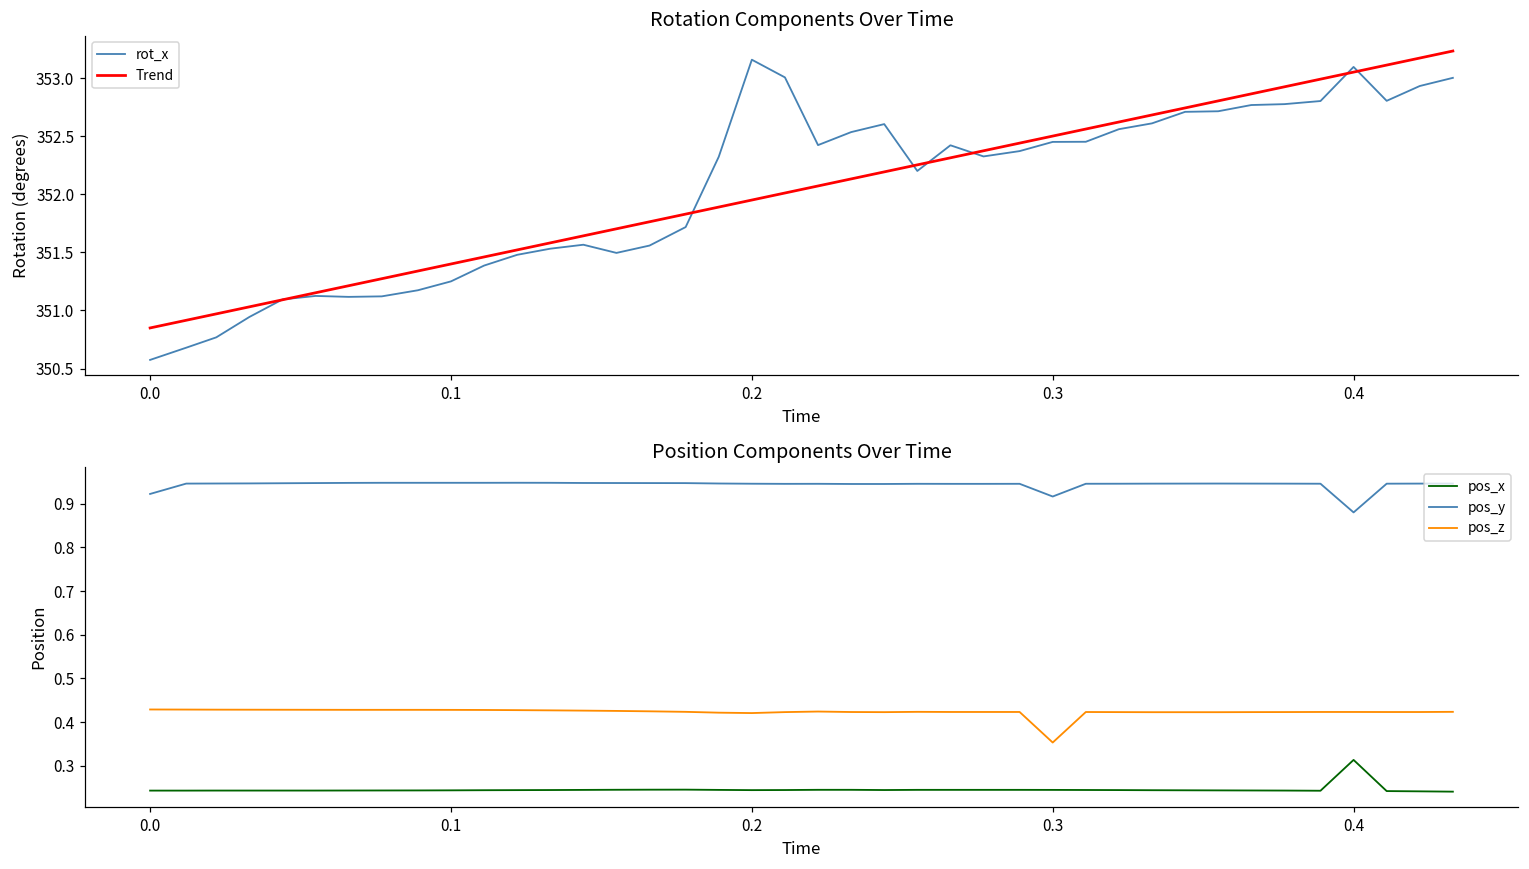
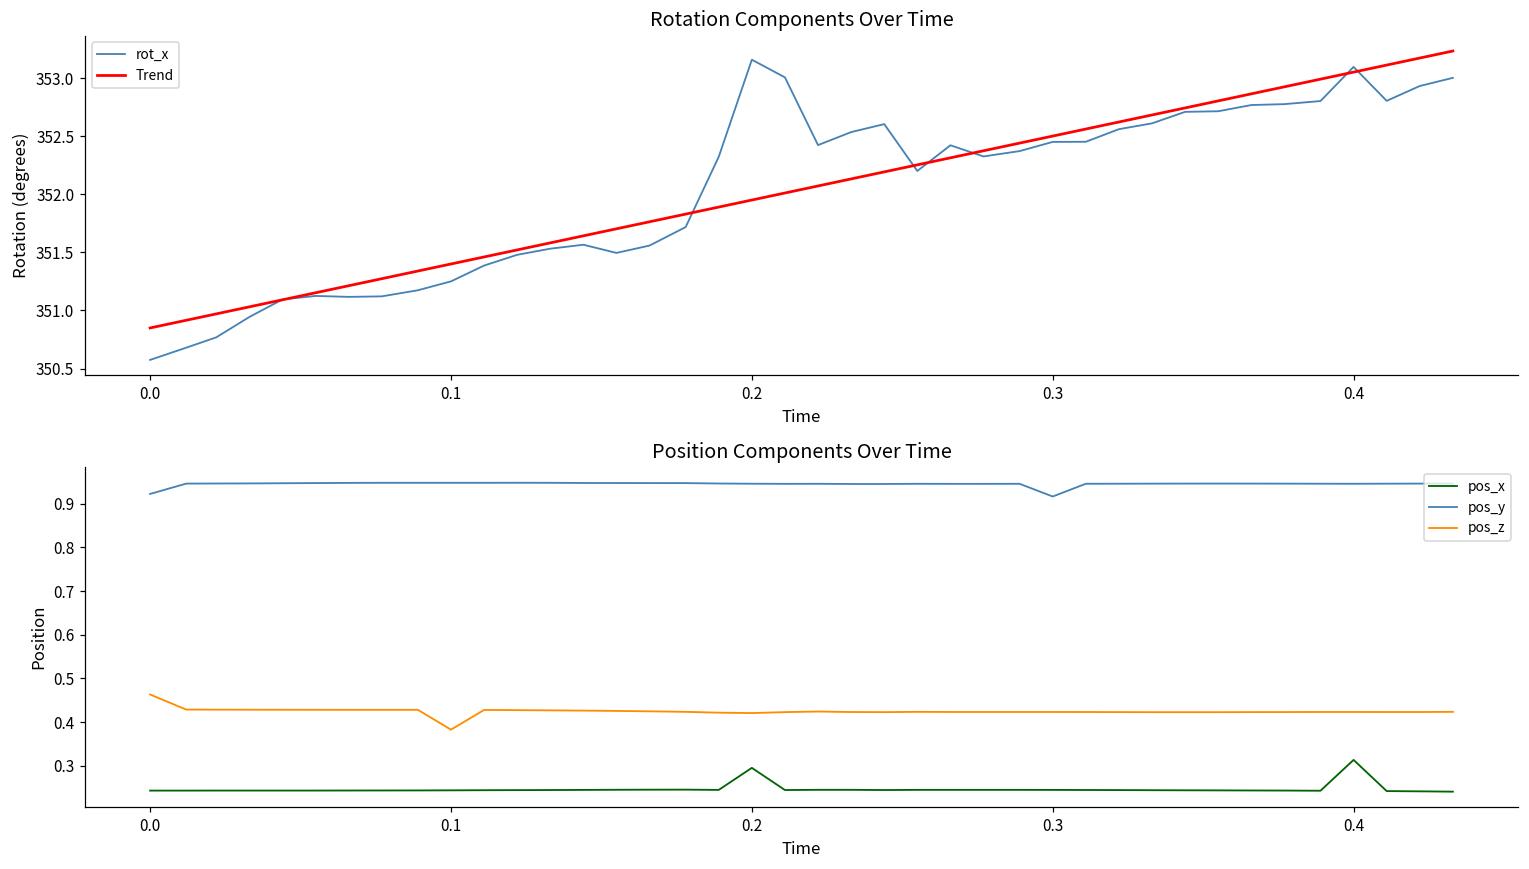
  {
    "Rotation Components Over Time": {
      "rot_x": {
        "0.0": 350.57,
        "0.1": 351.25,
        "0.2": 353.16,
        "0.3": 352.45,
        "0.4": 353.10
      },
      "Trend": {
        "0.0": 350.85,
        "0.1": 351.40,
        "0.2": 351.95,
        "0.3": 352.50,
        "0.4": 353.05
      }
    },
    "Position Components Over Time": {
      "pos_x": {
        "0.0": 0.24,
        "0.1": 0.24,
-       "0.2": 0.24,
+       "0.2": 0.30,
        "0.3": 0.24,
        "0.4": 0.31
      },
      "pos_y": {
        "0.0": 0.92,
        "0.1": 0.95,
        "0.2": 0.95,
        "0.3": 0.92,
-       "0.4": 0.88
+       "0.4": 0.95
      },
      "pos_z": {
-       "0.0": 0.43,
-       "0.1": 0.43,
+       "0.0": 0.46,
+       "0.1": 0.38,
        "0.2": 0.42,
-       "0.3": 0.35,
+       "0.3": 0.42,
        "0.4": 0.42
      }
    }
  }
